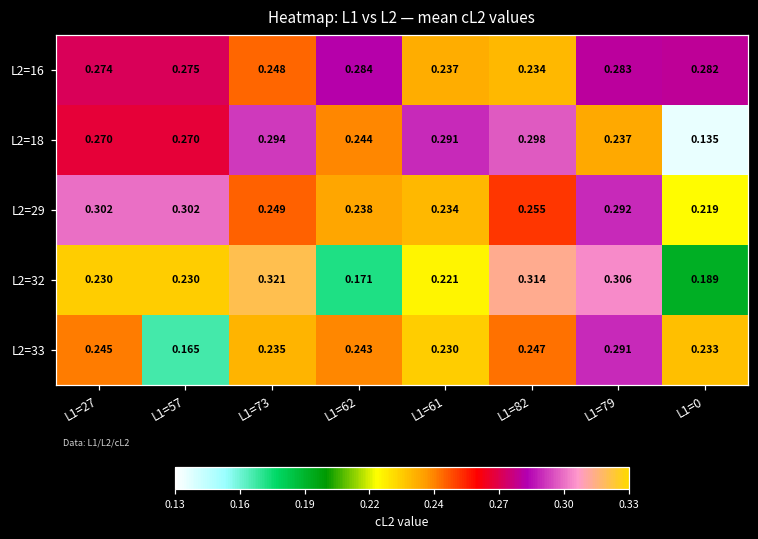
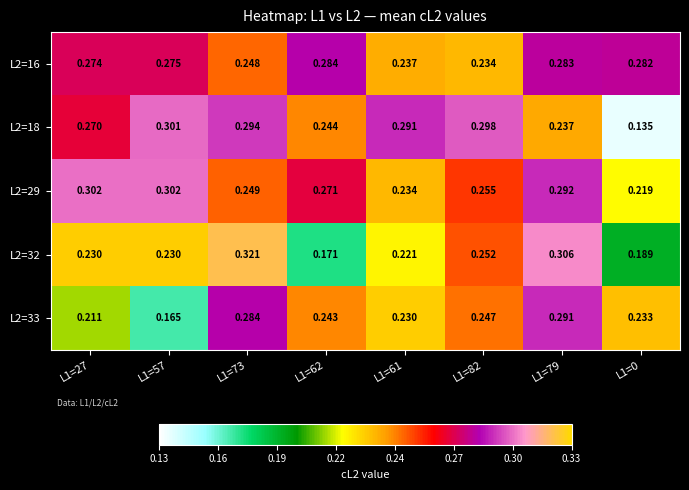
  {
    "L2=16": {
      "L1=27": 0.274,
      "L1=57": 0.275,
      "L1=73": 0.248,
      "L1=62": 0.284,
      "L1=61": 0.237,
      "L1=82": 0.234,
      "L1=79": 0.283,
      "L1=0": 0.282
    },
    "L2=18": {
      "L1=27": 0.270,
-     "L1=57": 0.270,
+     "L1=57": 0.301,
      "L1=73": 0.294,
      "L1=62": 0.244,
      "L1=61": 0.291,
      "L1=82": 0.298,
      "L1=79": 0.237,
      "L1=0": 0.135
    },
    "L2=29": {
      "L1=27": 0.302,
      "L1=57": 0.302,
      "L1=73": 0.249,
-     "L1=62": 0.238,
+     "L1=62": 0.271,
      "L1=61": 0.234,
      "L1=82": 0.255,
      "L1=79": 0.292,
      "L1=0": 0.219
    },
    "L2=32": {
      "L1=27": 0.230,
      "L1=57": 0.230,
      "L1=73": 0.321,
      "L1=62": 0.171,
      "L1=61": 0.221,
-     "L1=82": 0.314,
+     "L1=82": 0.252,
      "L1=79": 0.306,
      "L1=0": 0.189
    },
    "L2=33": {
-     "L1=27": 0.245,
+     "L1=27": 0.211,
      "L1=57": 0.165,
-     "L1=73": 0.235,
+     "L1=73": 0.284,
      "L1=62": 0.243,
      "L1=61": 0.230,
      "L1=82": 0.247,
      "L1=79": 0.291,
      "L1=0": 0.233
    }
  }
